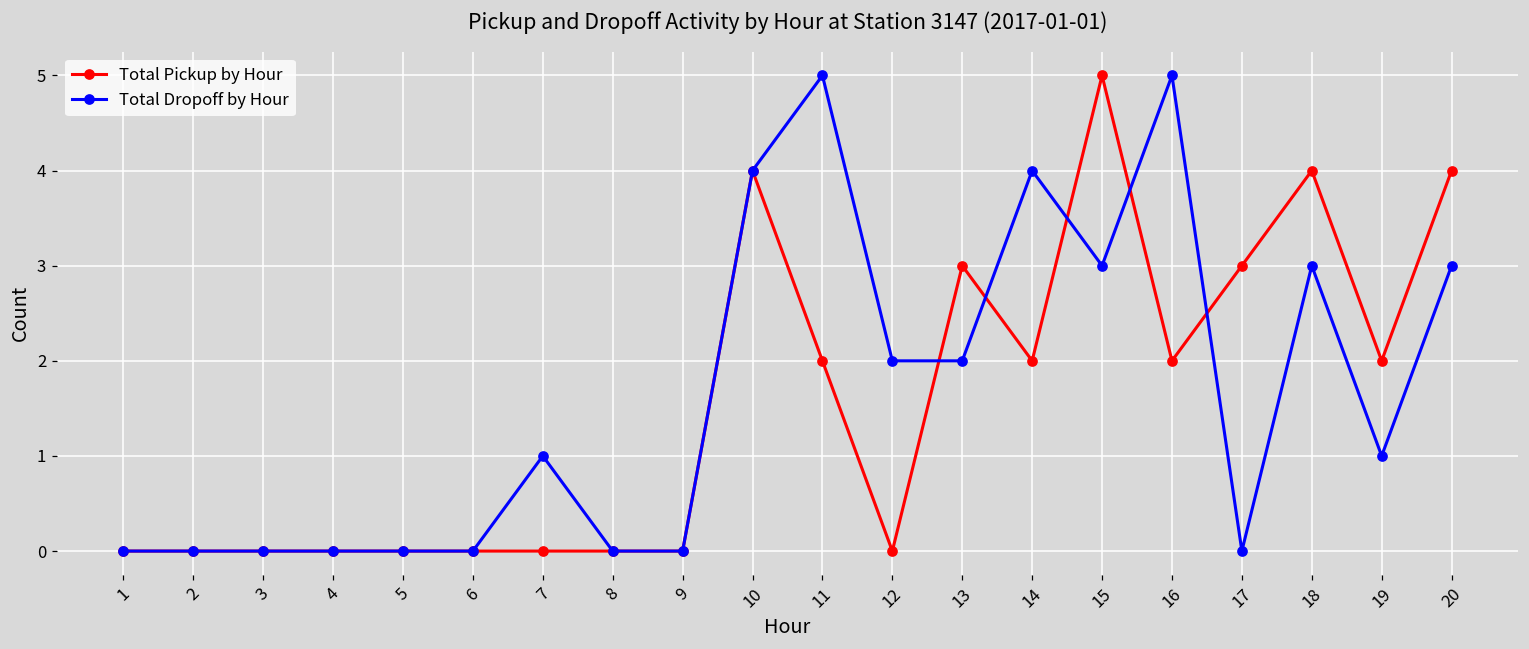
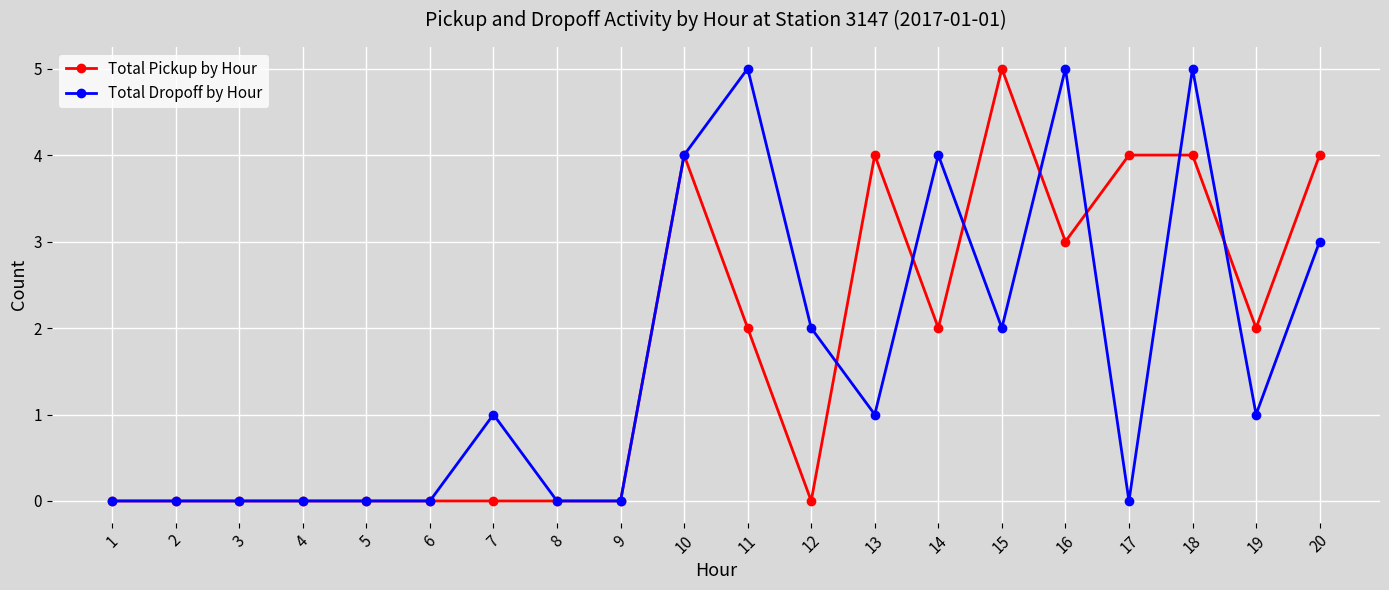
  {
    "Total Pickup by Hour": {
      "7": 0,
      "11": 2,
      "12": 0,
-     "13": 3,
+     "13": 4,
      "14": 2,
      "15": 5,
-     "16": 2,
-     "17": 3,
+     "16": 3,
+     "17": 4,
      "18": 4,
      "19": 2,
      "20": 4
    },
    "Total Dropoff by Hour": {
      "7": 1,
      "11": 5,
      "12": 2,
-     "13": 2,
+     "13": 1,
      "14": 4,
-     "15": 3,
+     "15": 2,
      "16": 5,
      "17": 0,
-     "18": 3,
+     "18": 5,
      "19": 1,
      "20": 3
    }
  }
